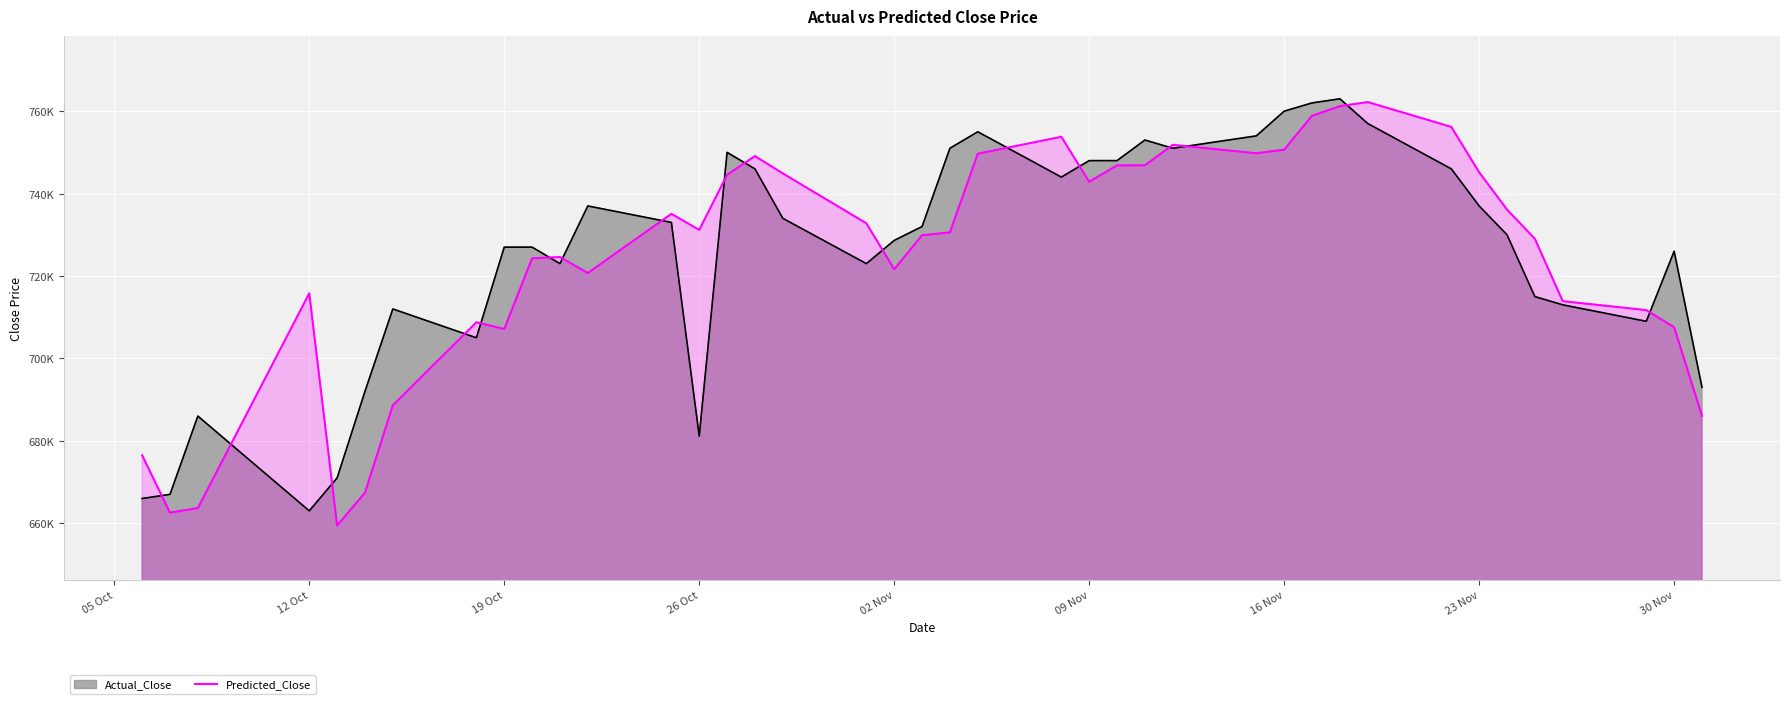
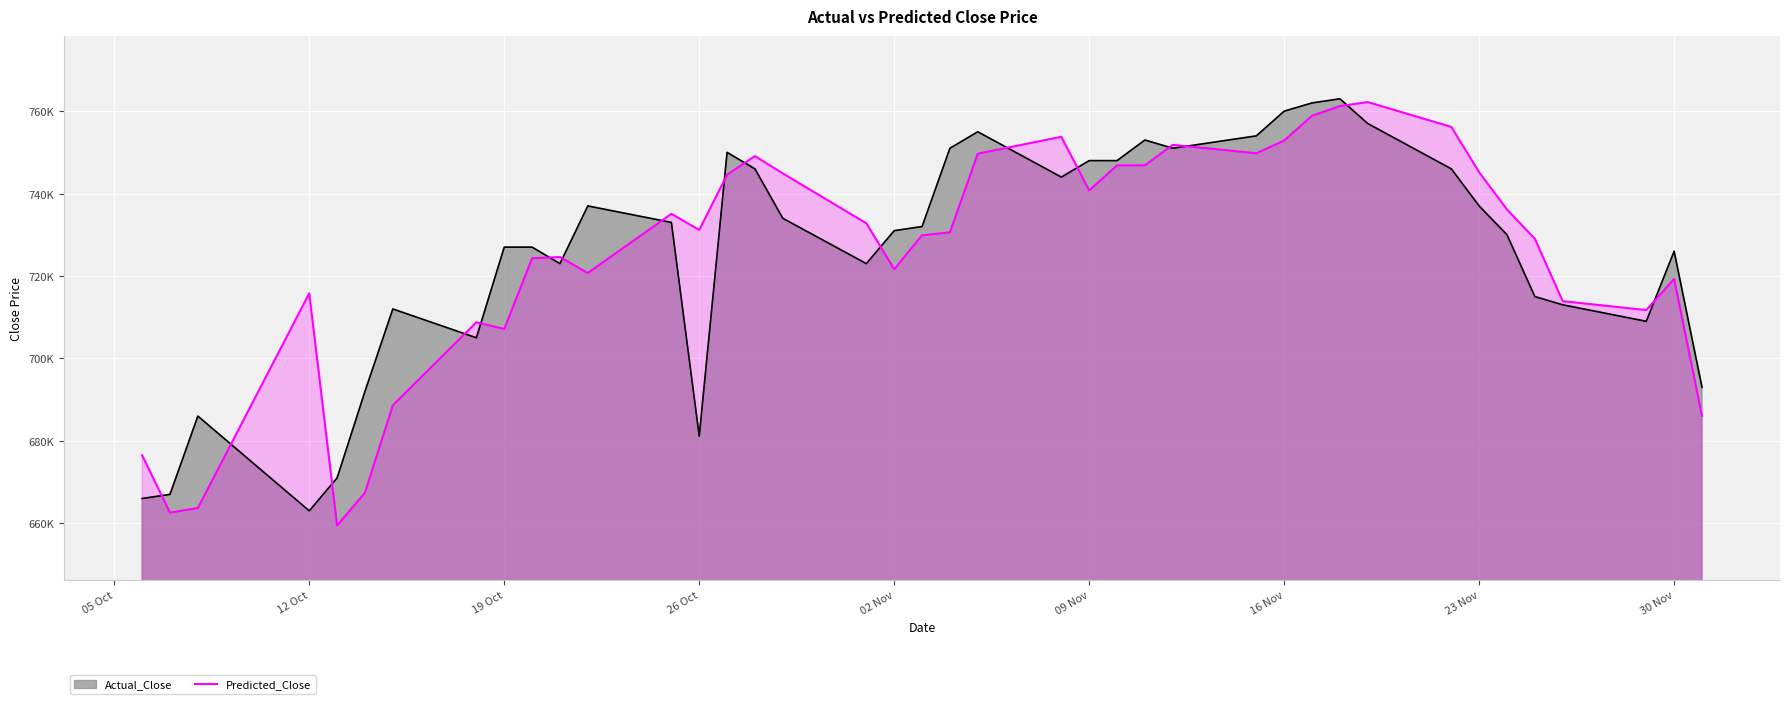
  {
    "Actual_Close": {
      "12 Oct": 663000,
      "19 Oct": 727000,
      "26 Oct": 681000,
-     "02 Nov": 729000,
+     "02 Nov": 731000,
      "09 Nov": 748000,
      "16 Nov": 760000,
      "23 Nov": 737000,
      "30 Nov": 726000
    },
    "Predicted_Close": {
      "12 Oct": 716000,
      "19 Oct": 707000,
      "26 Oct": 731000,
      "02 Nov": 722000,
-     "09 Nov": 743000,
-     "16 Nov": 751000,
+     "09 Nov": 741000,
+     "16 Nov": 753000,
      "23 Nov": 745000,
-     "30 Nov": 708000
+     "30 Nov": 719000
    }
  }
